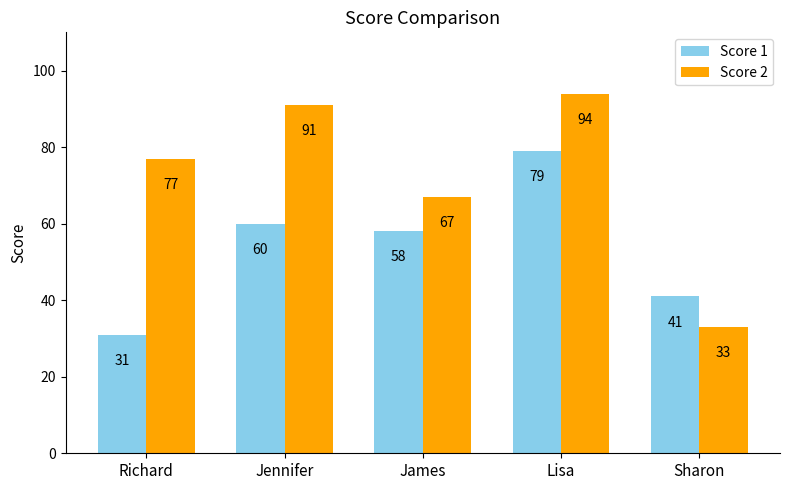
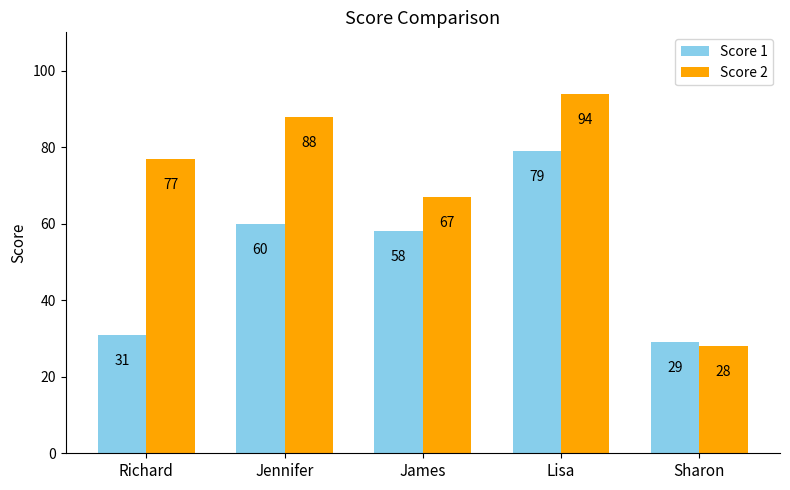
  {
    "Score 1": {
      "Richard": 31,
      "Jennifer": 60,
      "James": 58,
      "Lisa": 79,
-     "Sharon": 41
+     "Sharon": 29
    },
    "Score 2": {
      "Richard": 77,
-     "Jennifer": 91,
+     "Jennifer": 88,
      "James": 67,
      "Lisa": 94,
-     "Sharon": 33
+     "Sharon": 28
    }
  }
